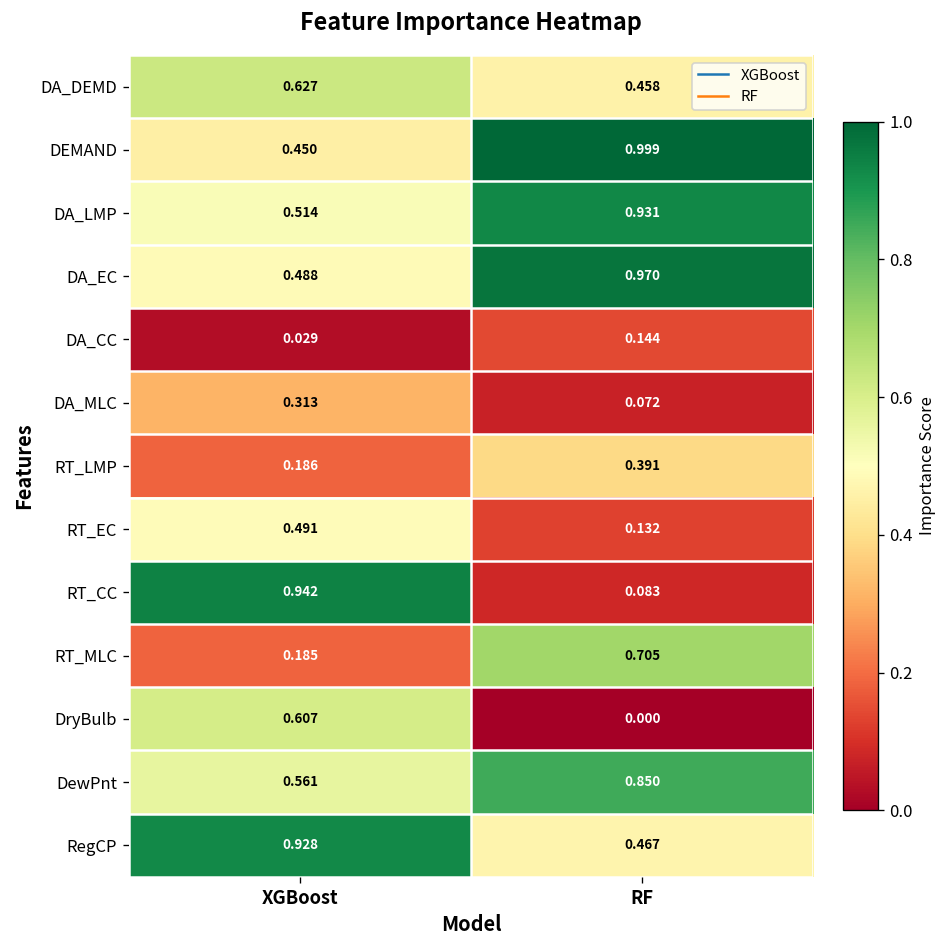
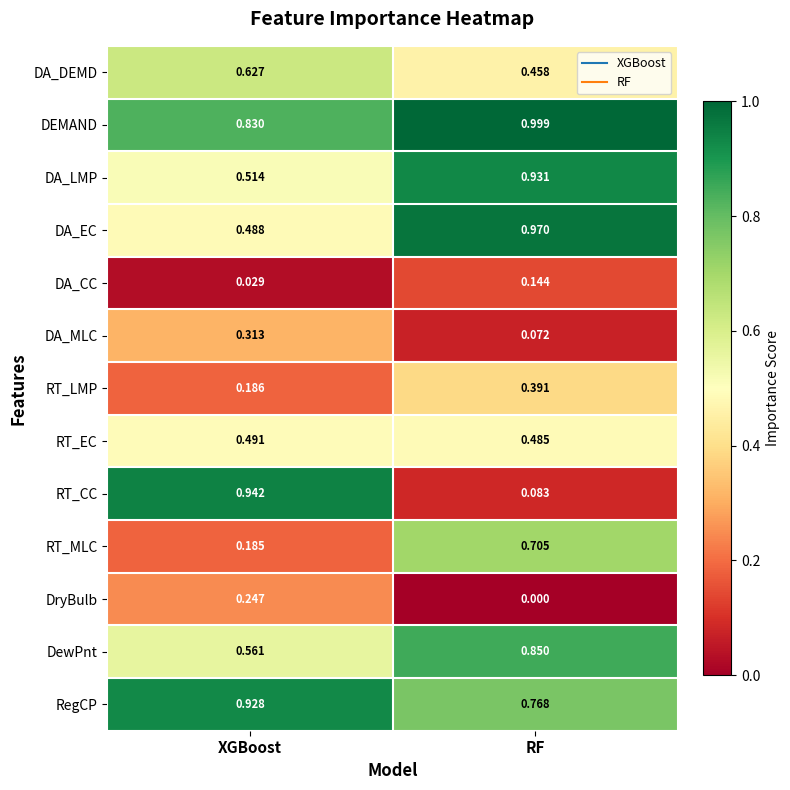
  {
    "DA_DEMD": {
      "XGBoost": 0.627,
      "RF": 0.458
    },
    "DEMAND": {
-     "XGBoost": 0.450,
+     "XGBoost": 0.830,
      "RF": 0.999
    },
    "DA_LMP": {
      "XGBoost": 0.514,
      "RF": 0.931
    },
    "DA_EC": {
      "XGBoost": 0.488,
      "RF": 0.970
    },
    "DA_CC": {
      "XGBoost": 0.029,
      "RF": 0.144
    },
    "DA_MLC": {
      "XGBoost": 0.313,
      "RF": 0.072
    },
    "RT_LMP": {
      "XGBoost": 0.186,
      "RF": 0.391
    },
    "RT_EC": {
      "XGBoost": 0.491,
-     "RF": 0.132
+     "RF": 0.485
    },
    "RT_CC": {
      "XGBoost": 0.942,
      "RF": 0.083
    },
    "RT_MLC": {
      "XGBoost": 0.185,
      "RF": 0.705
    },
    "DryBulb": {
-     "XGBoost": 0.607,
+     "XGBoost": 0.247,
      "RF": 0.000
    },
    "DewPnt": {
      "XGBoost": 0.561,
      "RF": 0.850
    },
    "RegCP": {
      "XGBoost": 0.928,
-     "RF": 0.467
+     "RF": 0.768
    }
  }
